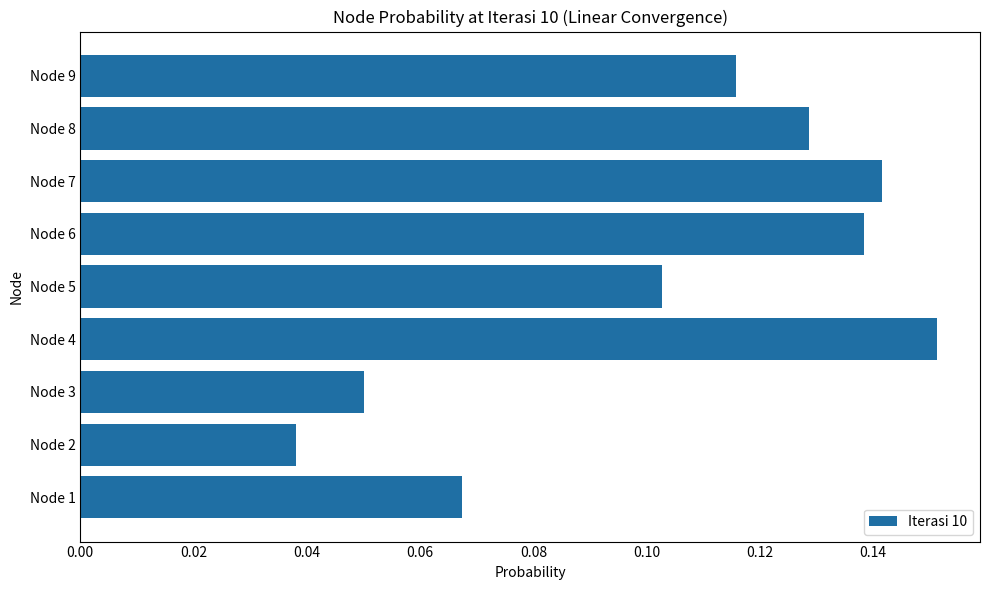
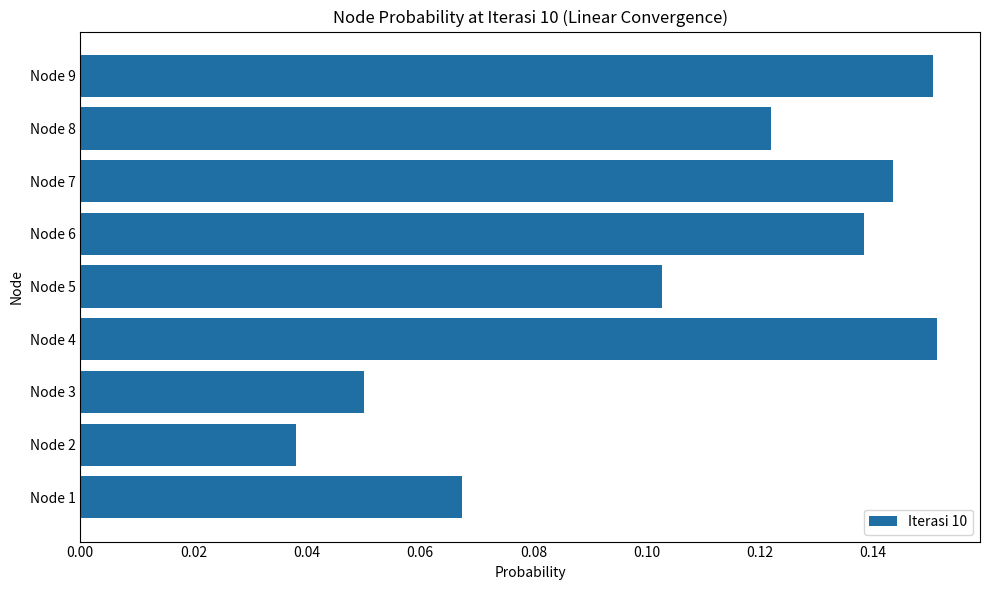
  {
-   "Node 9": 0.116,
-   "Node 8": 0.129,
-   "Node 7": 0.142,
+   "Node 9": 0.151,
+   "Node 8": 0.122,
+   "Node 7": 0.143,
    "Node 6": 0.138,
    "Node 5": 0.103,
    "Node 4": 0.151,
    "Node 3": 0.050,
    "Node 2": 0.038,
    "Node 1": 0.067
  }
